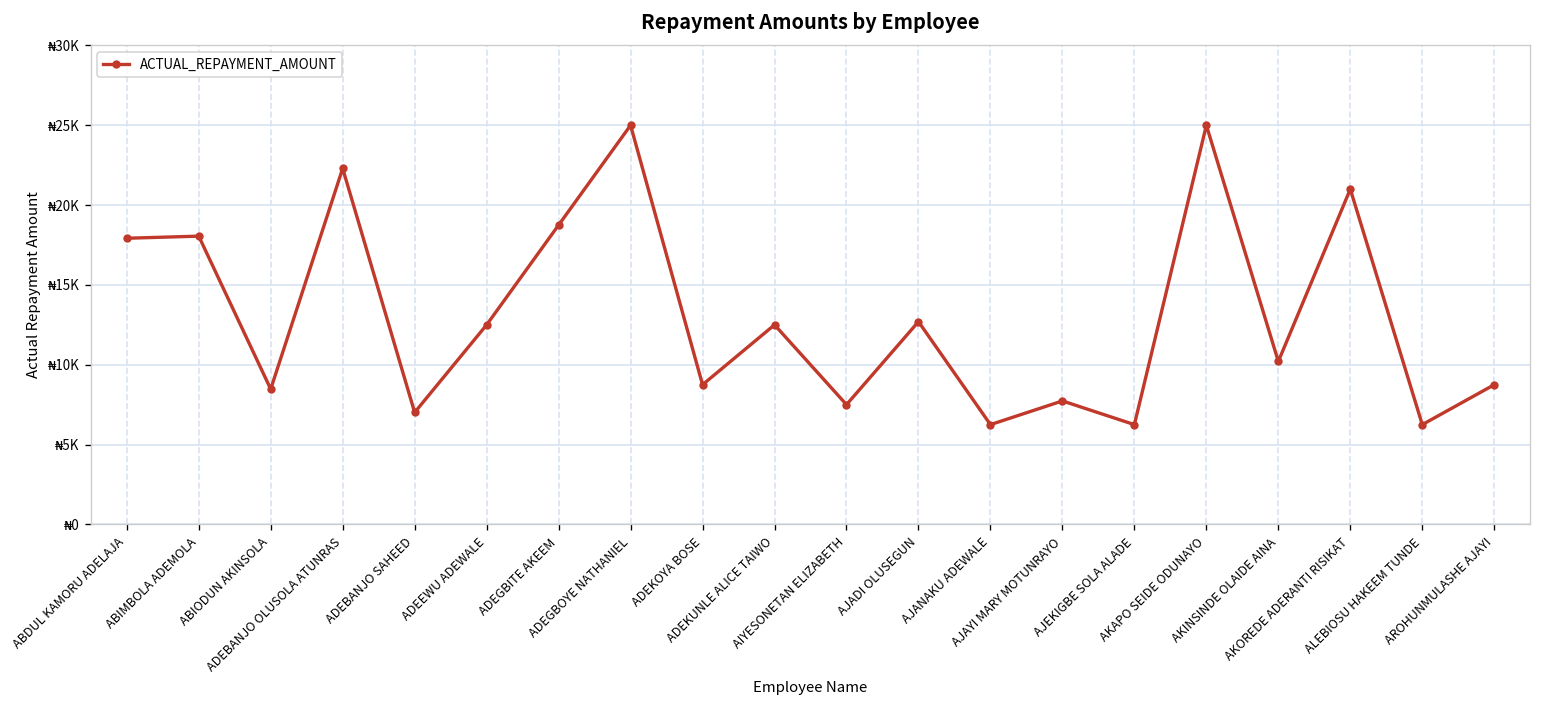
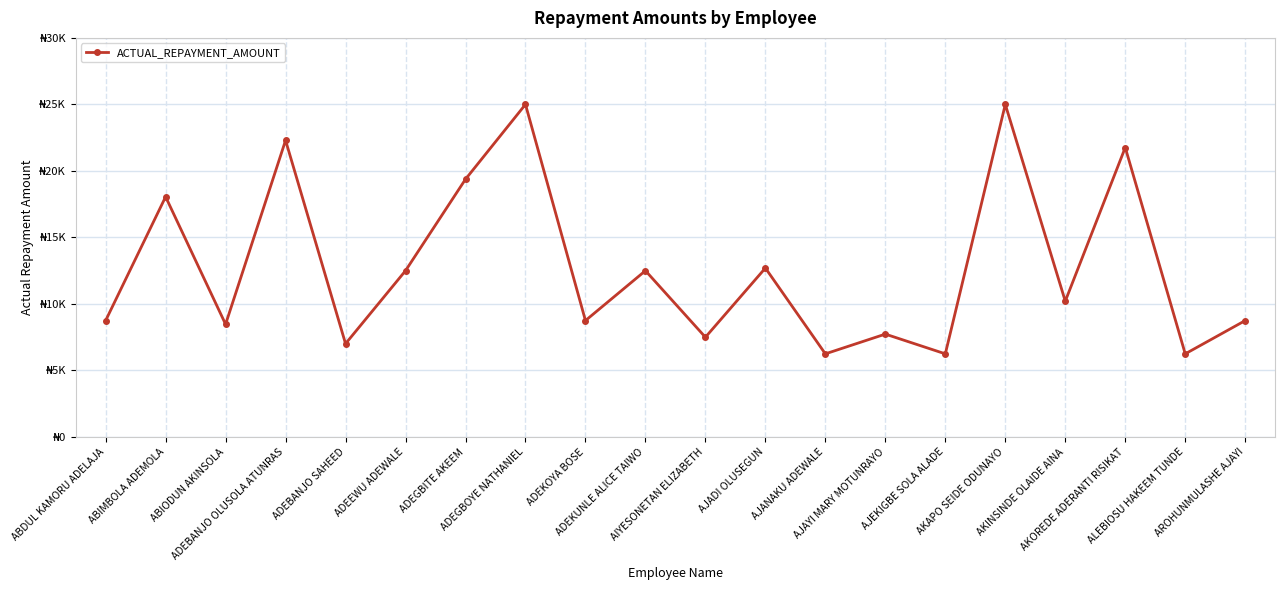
  {
-   "ABDUL KAMORU ADELAJA": "₦17900",
+   "ABDUL KAMORU ADELAJA": "₦8800",
    "ABIMBOLA ADEMOLA": "₦18100",
    "ABIODUN AKINSOLA": "₦8500",
    "ADEBANJO OLUSOLA ATUNRAS": "₦22300",
    "ADEBANJO SAHEED": "₦7000",
    "ADEEWU ADEWALE": "₦12500",
-   "ADEGBITE AKEEM": "₦18800",
+   "ADEGBITE AKEEM": "₦19400",
    "ADEGBOYE NATHANIEL": "₦25000",
    "ADEKOYA BOSE": "₦8800",
    "ADEKUNLE ALICE TAIWO": "₦12500",
    "AIYESONETAN ELIZABETH": "₦7500",
    "AJADI OLUSEGUN": "₦12700",
    "AJANAKU ADEWALE": "₦6300",
    "AJAYI MARY MOTUNRAYO": "₦7700",
    "AJEKIGBE SOLA ALADE": "₦6300",
    "AKAPO SEIDE ODUNAYO": "₦25000",
    "AKINSINDE OLAIDE AINA": "₦10200",
-   "AKOREDE ADERANTI RISIKAT": "₦21000",
+   "AKOREDE ADERANTI RISIKAT": "₦21800",
    "ALEBIOSU HAKEEM TUNDE": "₦6300",
    "AROHUNMULASHE AJAYI": "₦8800"
  }
